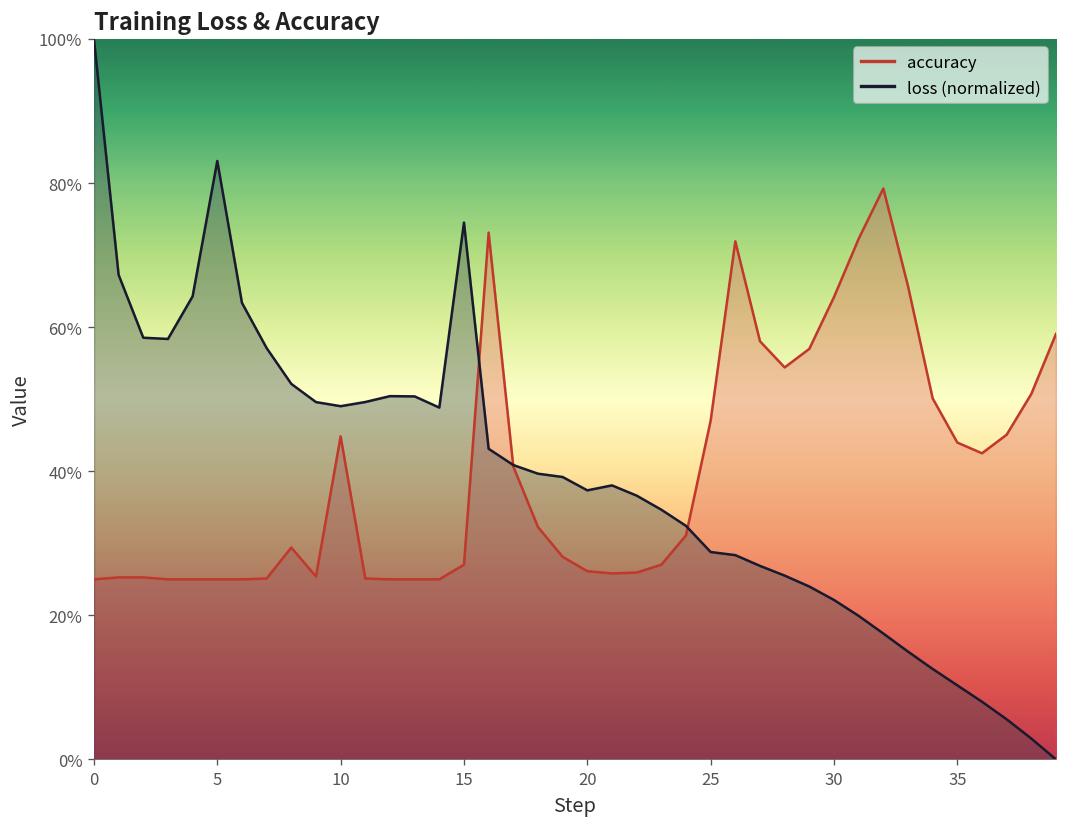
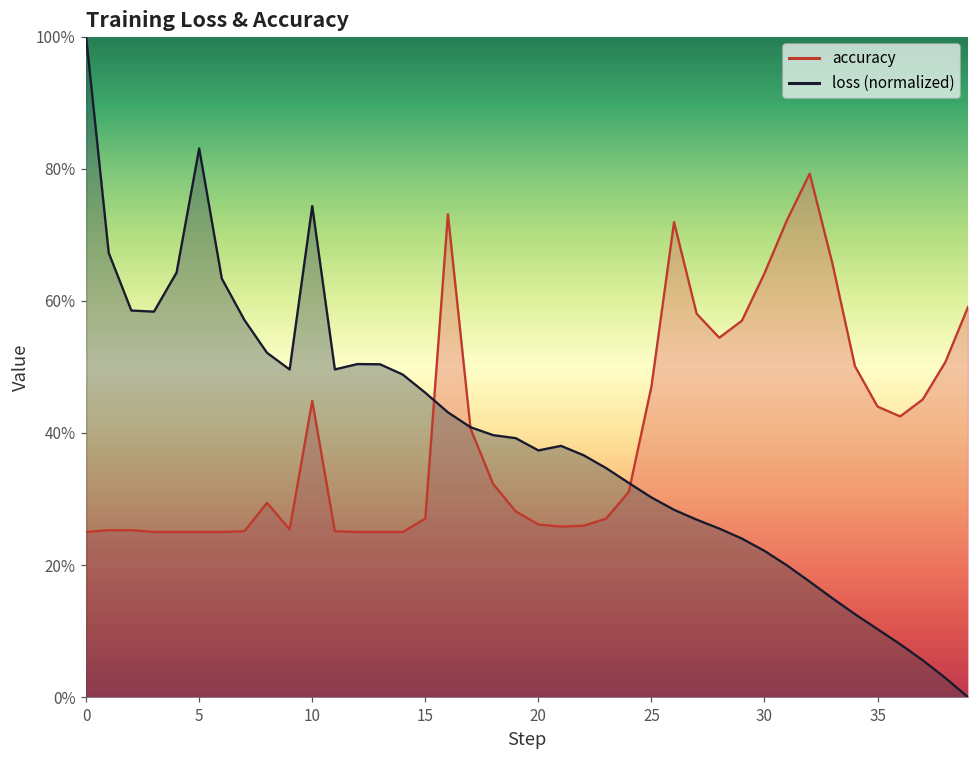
  {
    "loss (normalized)": {
      "0": "100%",
      "5": "83%",
-     "10": "49%",
-     "15": "75%",
+     "10": "74%",
+     "15": "46%",
      "20": "37%",
-     "25": "29%",
+     "25": "30%",
      "30": "22%",
      "35": "10%"
    }
  }
